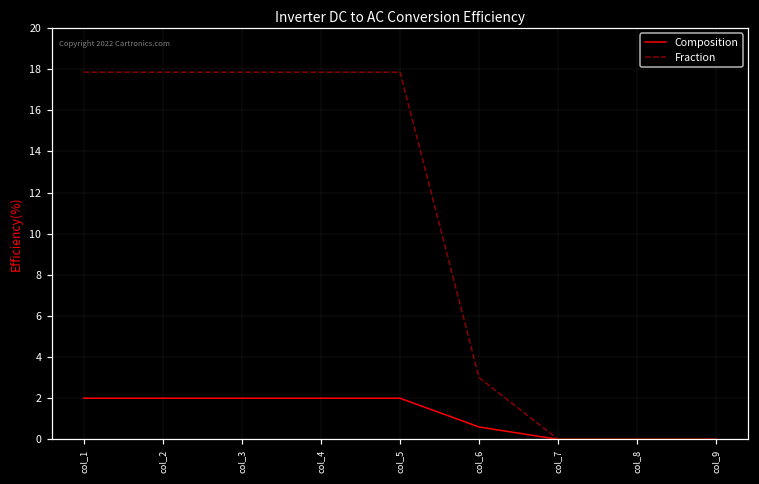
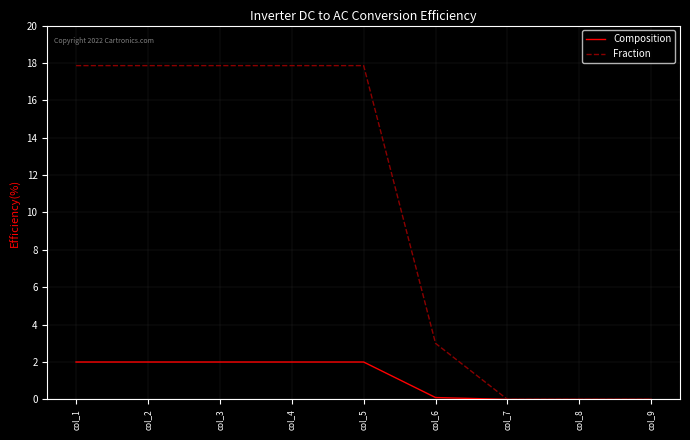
  {
    "Composition": {
      "col_1": 2.0,
      "col_2": 2.0,
      "col_3": 2.0,
      "col_4": 2.0,
      "col_5": 2.0,
-     "col_6": 0.6
+     "col_6": 0.1
    },
    "Fraction": {
      "col_3": 17.9,
      "col_4": 17.9,
      "col_5": 17.9,
      "col_6": 3.0
    }
  }
